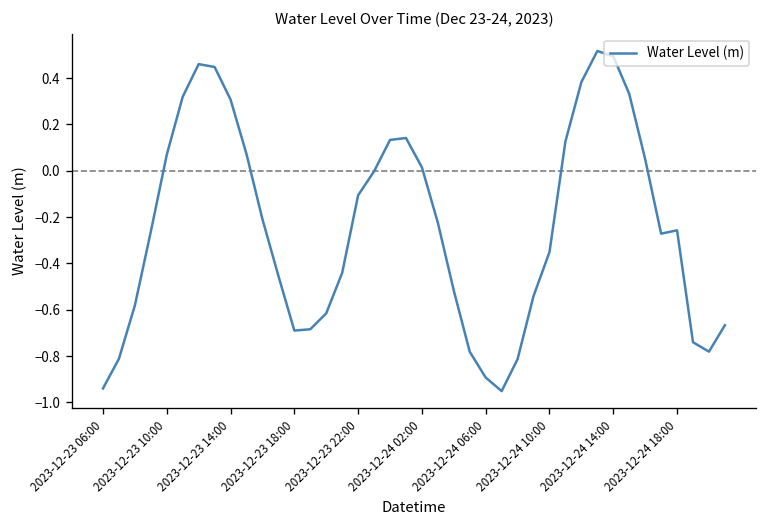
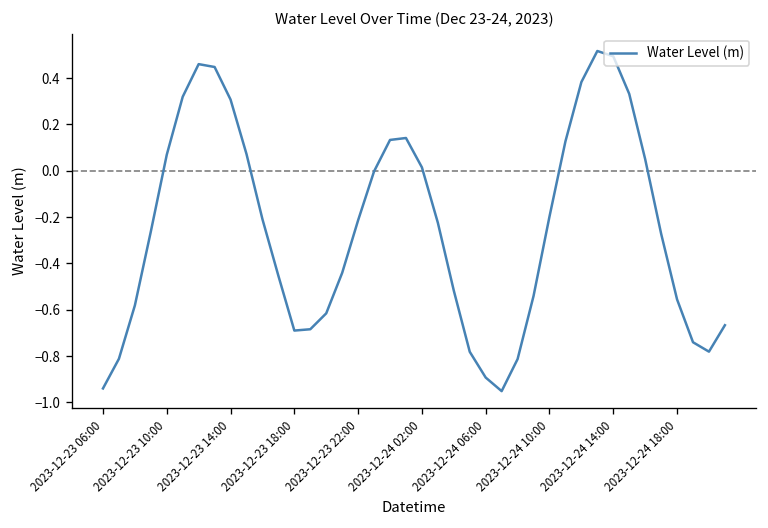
  {
    "2023-12-23 06:00": -0.94,
    "2023-12-23 10:00": 0.07,
    "2023-12-23 14:00": 0.31,
    "2023-12-23 18:00": -0.69,
-   "2023-12-23 22:00": -0.11,
+   "2023-12-23 22:00": -0.21,
    "2023-12-24 02:00": 0.01,
    "2023-12-24 06:00": -0.89,
-   "2023-12-24 10:00": -0.35,
-   "2023-12-24 18:00": -0.26
+   "2023-12-24 10:00": -0.20,
+   "2023-12-24 18:00": -0.56
  }
